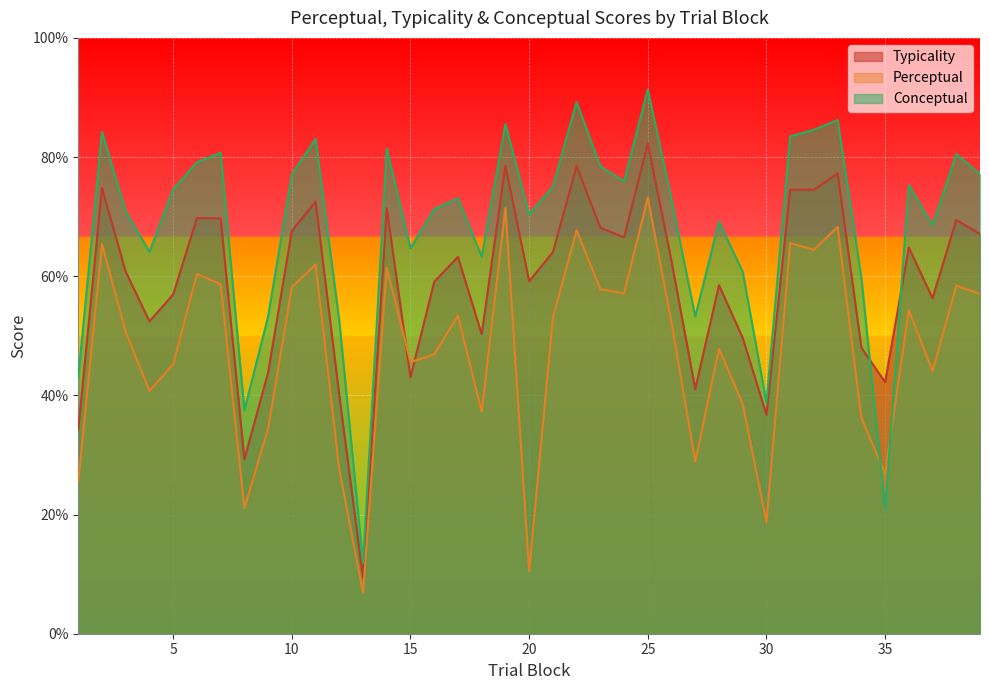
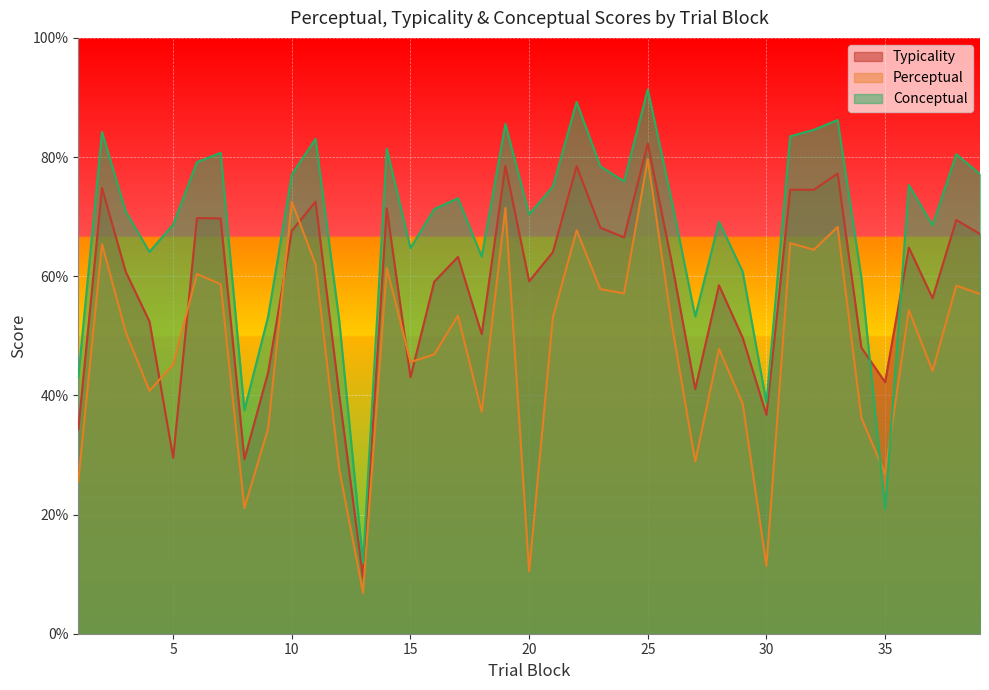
  {
    "Typicality": {
-     "5": "57%",
+     "5": "30%",
      "10": "68%",
      "15": "43%",
      "20": "59%",
      "25": "82%",
      "30": "37%",
      "35": "42%"
    },
    "Perceptual": {
      "5": "45%",
-     "10": "58%",
+     "10": "72%",
      "15": "46%",
      "20": "10%",
-     "25": "73%",
-     "30": "19%",
+     "25": "80%",
+     "30": "11%",
      "35": "27%"
    },
    "Conceptual": {
-     "5": "75%",
+     "5": "69%",
      "10": "77%",
      "15": "65%",
      "20": "70%",
      "25": "91%",
      "30": "39%",
      "35": "21%"
    }
  }
